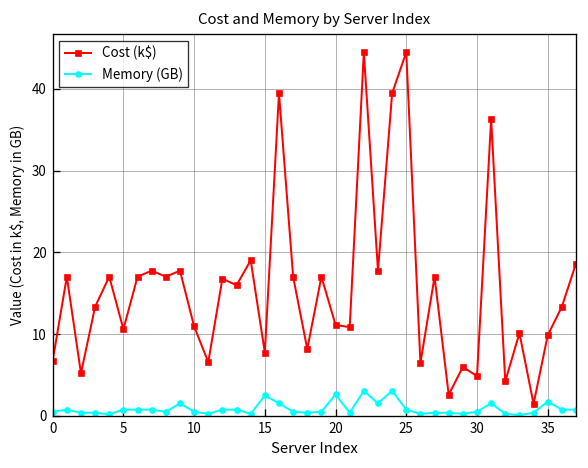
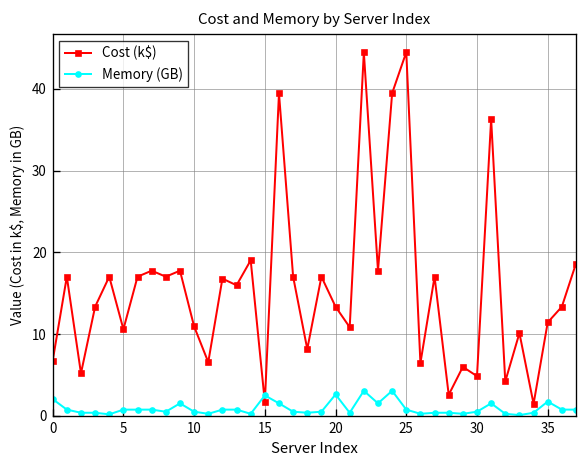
  {
    "Cost (k$)": {
      "0": 7,
      "5": 11,
      "10": 11,
-     "15": 8,
-     "20": 11,
+     "15": 2,
+     "20": 13,
      "25": 44,
      "30": 5,
-     "35": 10
+     "35": 11
    },
    "Memory (GB)": {
-     "0": 1,
+     "0": 2,
      "5": 1,
      "10": 1,
      "15": 3,
      "20": 3,
      "25": 1,
      "30": 1,
      "35": 2
    }
  }
